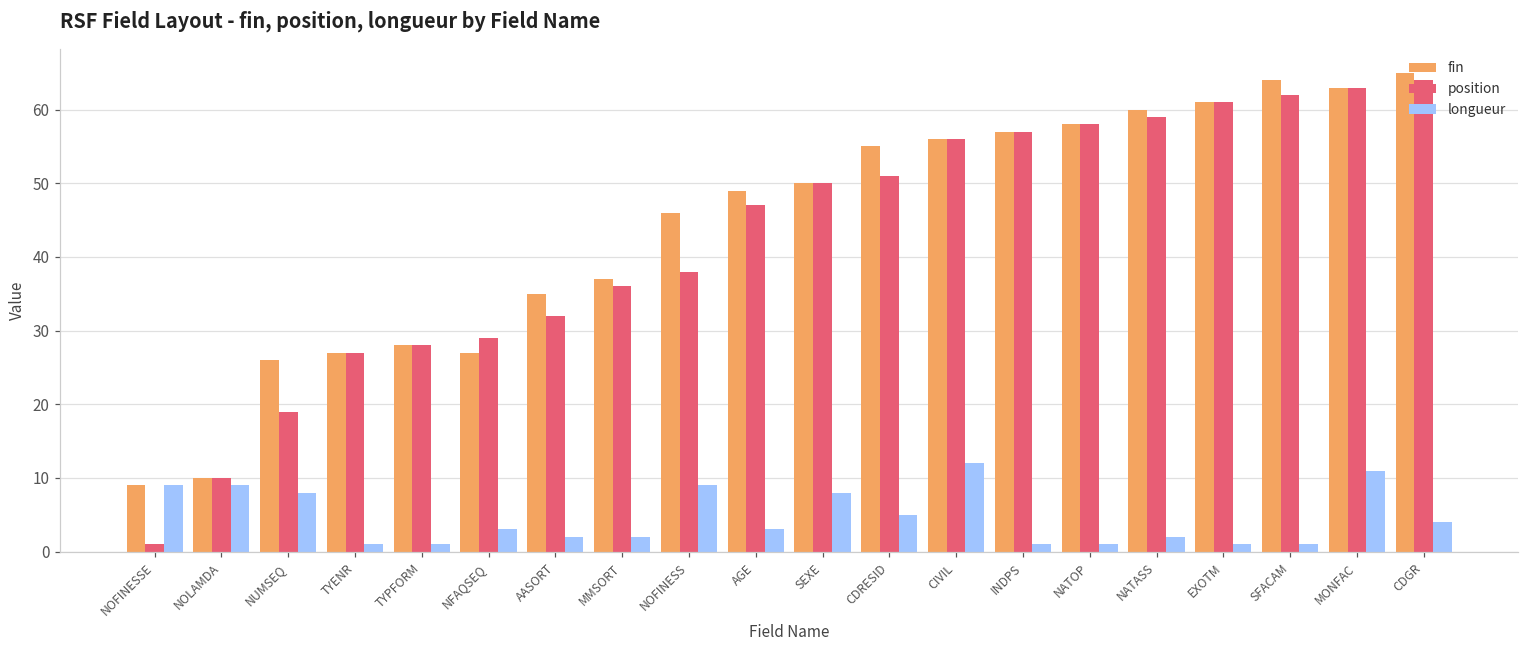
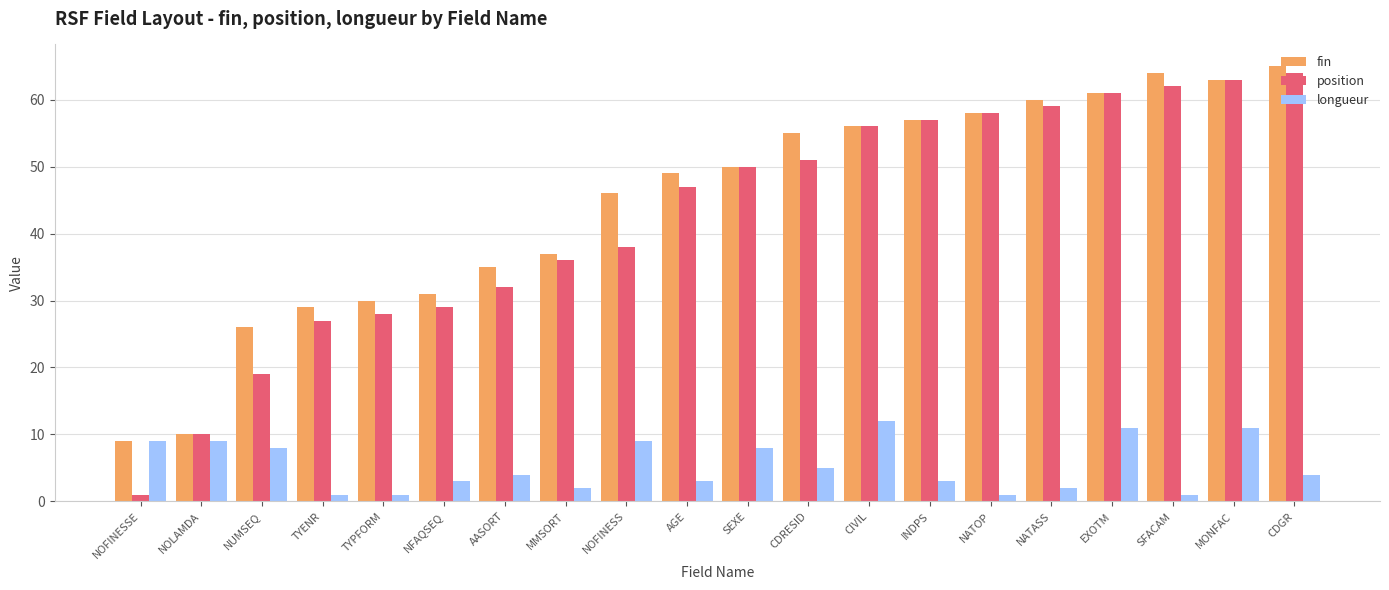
  {
    "fin": {
      "NOFINESSE": 9,
      "NOLAMDA": 10,
      "NUMSEQ": 26,
-     "TYENR": 27,
-     "TYPFORM": 28,
-     "NFAQSEQ": 27,
+     "TYENR": 29,
+     "TYPFORM": 30,
+     "NFAQSEQ": 31,
      "AASORT": 35,
      "MMSORT": 37,
      "NOFINESS": 46,
      "AGE": 49,
      "SEXE": 50,
      "CDRESID": 55,
      "CIVIL": 56,
      "INDPS": 57,
      "NATOP": 58,
      "NATASS": 60,
      "EXOTM": 61,
      "SFACAM": 64,
      "MONFAC": 63,
      "CDGR": 65
    },
    "position": {
      "NOFINESSE": 1,
      "NOLAMDA": 10,
      "NUMSEQ": 19,
      "TYENR": 27,
      "TYPFORM": 28,
      "NFAQSEQ": 29,
      "AASORT": 32,
      "MMSORT": 36,
      "NOFINESS": 38,
      "AGE": 47,
      "SEXE": 50,
      "CDRESID": 51,
      "CIVIL": 56,
      "INDPS": 57,
      "NATOP": 58,
      "NATASS": 59,
      "EXOTM": 61,
      "SFACAM": 62,
      "MONFAC": 63,
      "CDGR": 64
    },
    "longueur": {
      "NOFINESSE": 9,
      "NOLAMDA": 9,
      "NUMSEQ": 8,
      "TYENR": 1,
      "TYPFORM": 1,
      "NFAQSEQ": 3,
-     "AASORT": 2,
+     "AASORT": 4,
      "MMSORT": 2,
      "NOFINESS": 9,
      "AGE": 3,
      "SEXE": 8,
      "CDRESID": 5,
      "CIVIL": 12,
-     "INDPS": 1,
+     "INDPS": 3,
      "NATOP": 1,
      "NATASS": 2,
-     "EXOTM": 1,
+     "EXOTM": 11,
      "SFACAM": 1,
      "MONFAC": 11,
      "CDGR": 4
    }
  }
